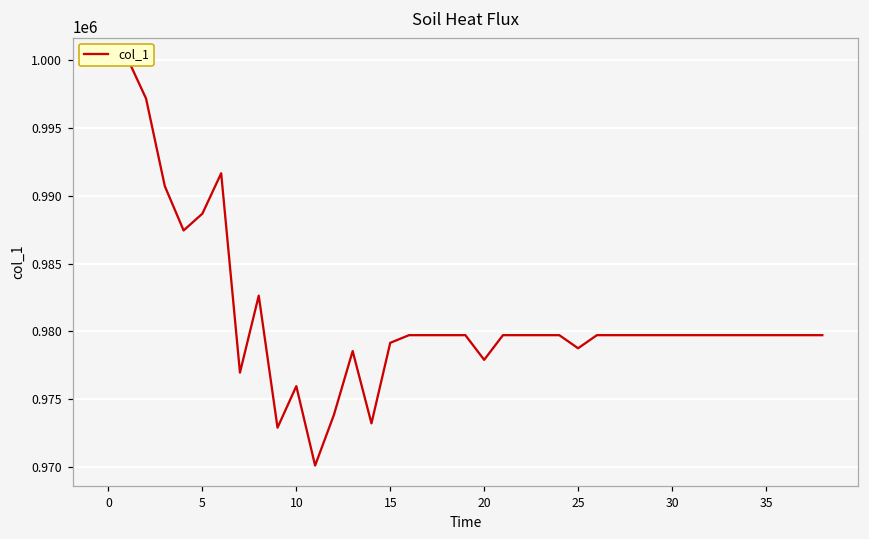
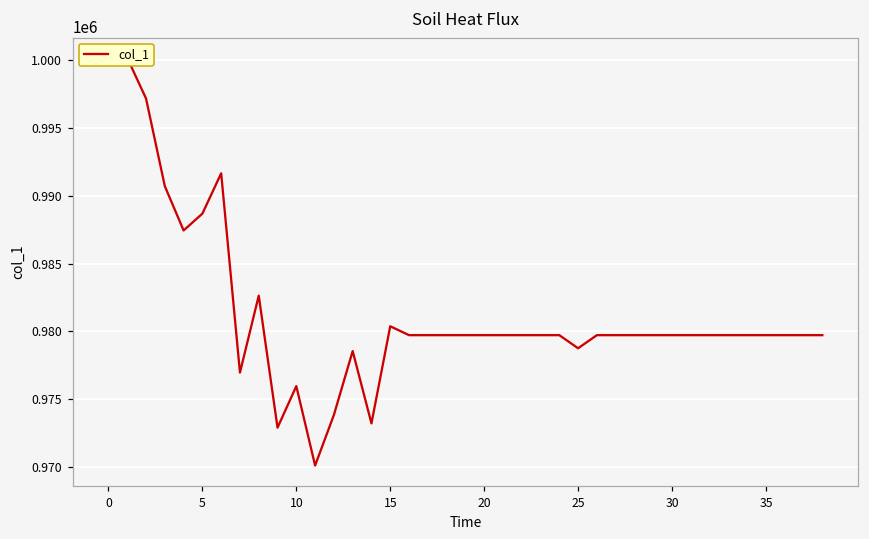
  {
    "5": 988700,
    "10": 976000,
-   "15": 979200,
-   "20": 977900,
+   "15": 980400,
+   "20": 979700,
    "25": 978800,
    "30": 979700,
    "35": 979700
  }
